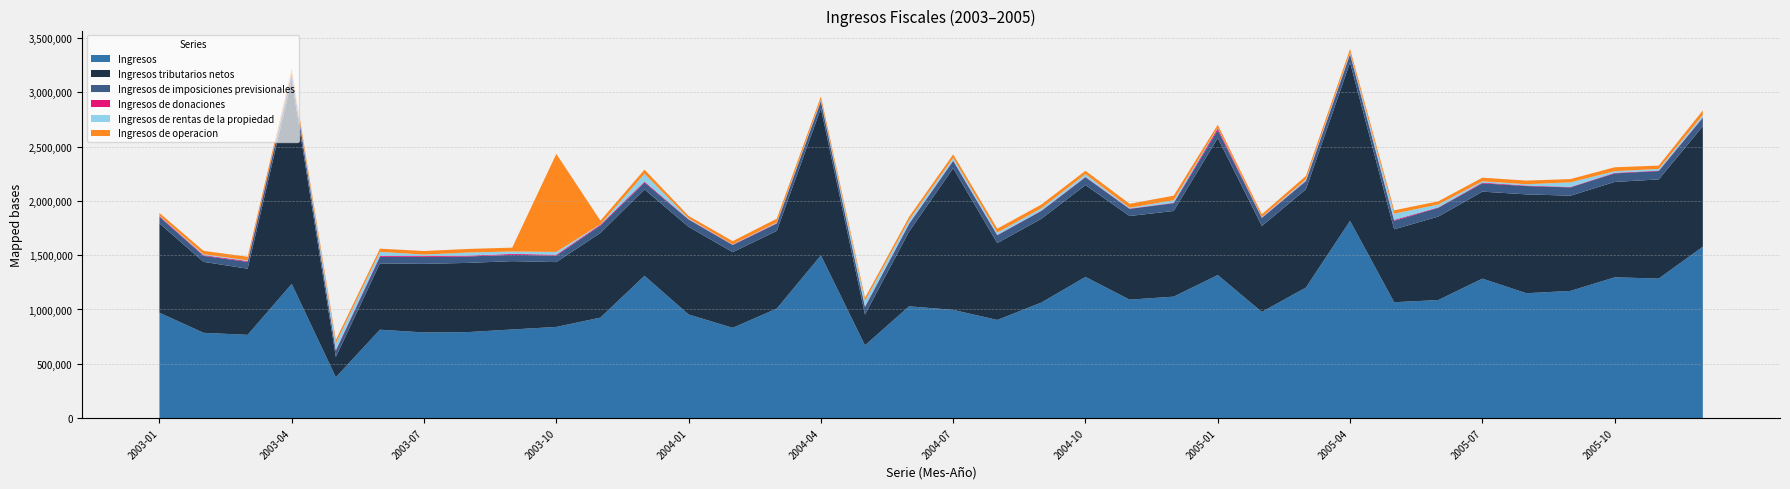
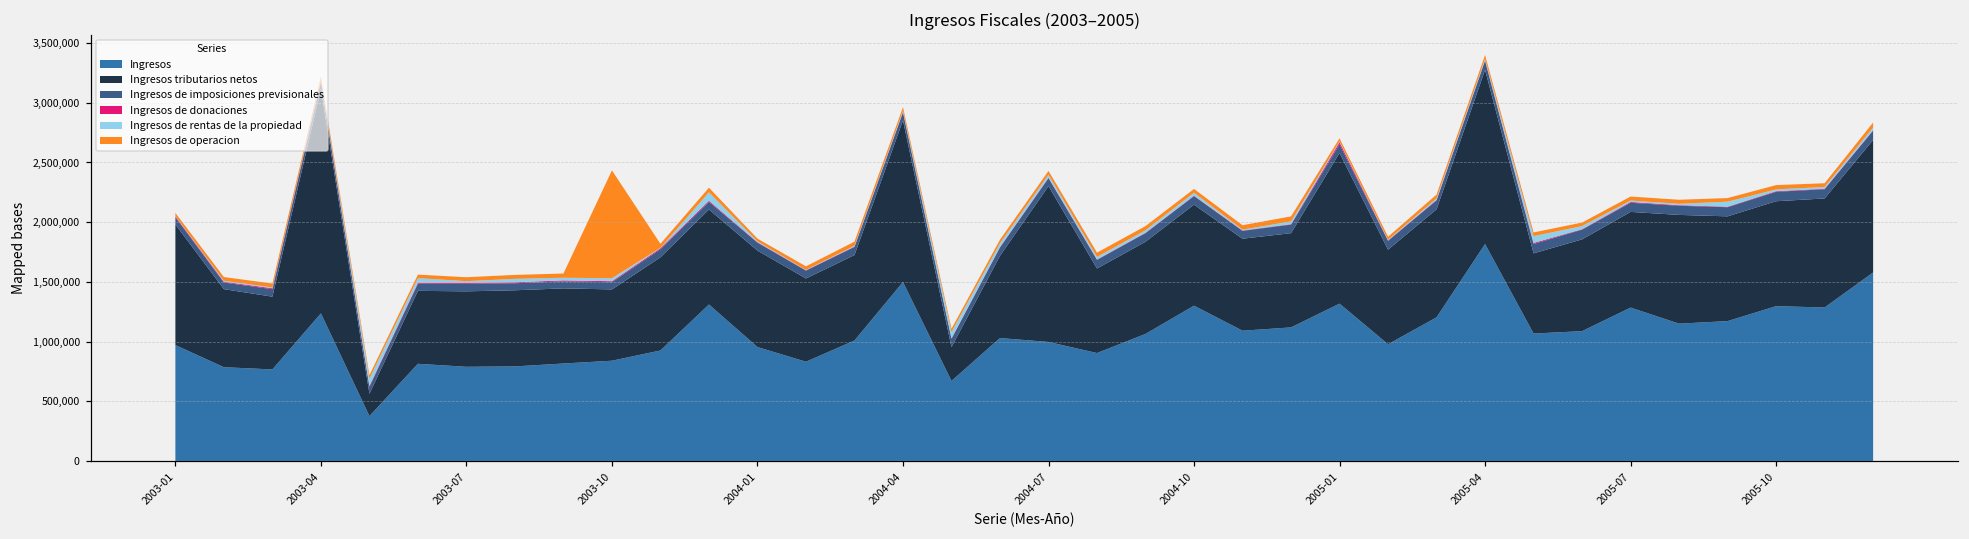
  {
    "Ingresos tributarios netos": {
-     "2003-01": "820,000",
+     "2003-01": "1,010,000",
      "2003-07": "630,000",
      "2003-10": "600,000",
      "2004-01": "810,000",
      "2004-04": "1,350,000",
      "2004-07": "1,310,000",
      "2004-10": "850,000",
      "2005-01": "1,260,000",
      "2005-04": "1,460,000",
      "2005-07": "800,000",
      "2005-10": "880,000"
    },
    "Ingresos de rentas de la propiedad": {
      "2003-10": "30,000",
      "2004-07": "20,000",
      "2004-10": "20,000"
    },
    "Ingresos de operacion": {
      "2003-01": "30,000",
      "2003-07": "30,000",
      "2003-10": "900,000",
      "2004-04": "30,000",
      "2004-07": "30,000",
      "2004-10": "30,000",
      "2005-01": "30,000",
      "2005-04": "30,000",
      "2005-07": "30,000",
      "2005-10": "40,000"
    }
  }
